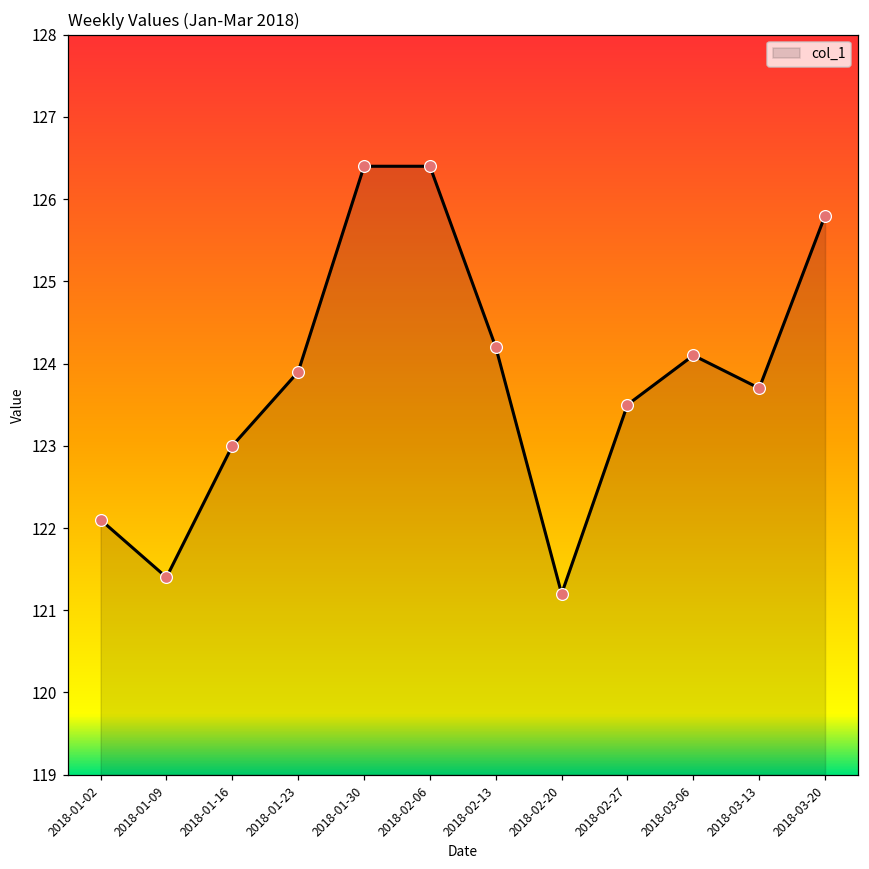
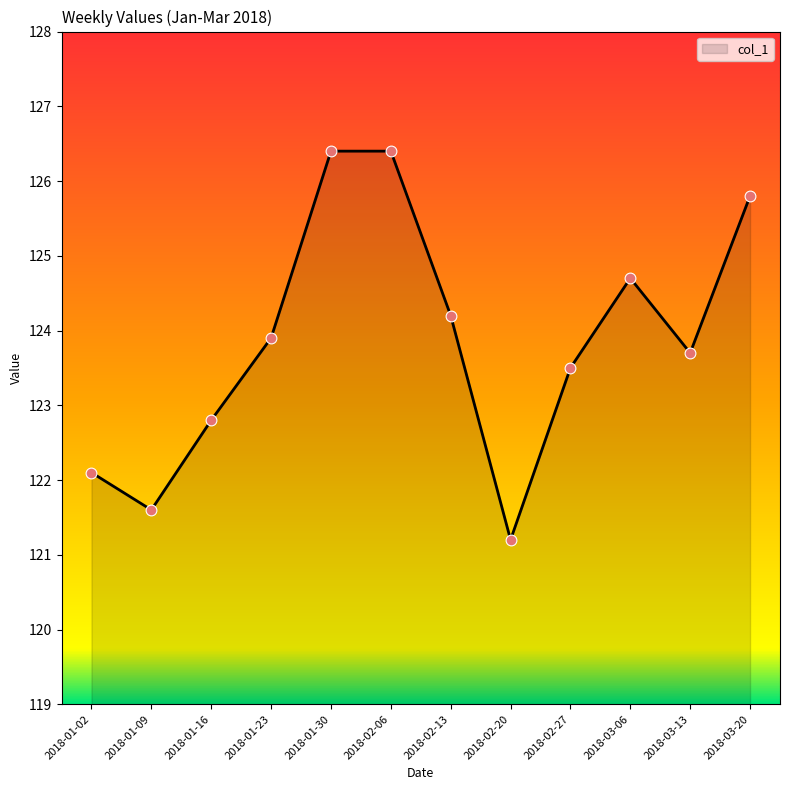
  {
    "2018-01-02": 122.1,
-   "2018-01-09": 121.4,
-   "2018-01-16": 123.0,
+   "2018-01-09": 121.6,
+   "2018-01-16": 122.8,
    "2018-01-23": 123.9,
    "2018-01-30": 126.4,
    "2018-02-06": 126.4,
    "2018-02-13": 124.2,
    "2018-02-20": 121.2,
    "2018-02-27": 123.5,
-   "2018-03-06": 124.1,
+   "2018-03-06": 124.7,
    "2018-03-13": 123.7,
    "2018-03-20": 125.8
  }
